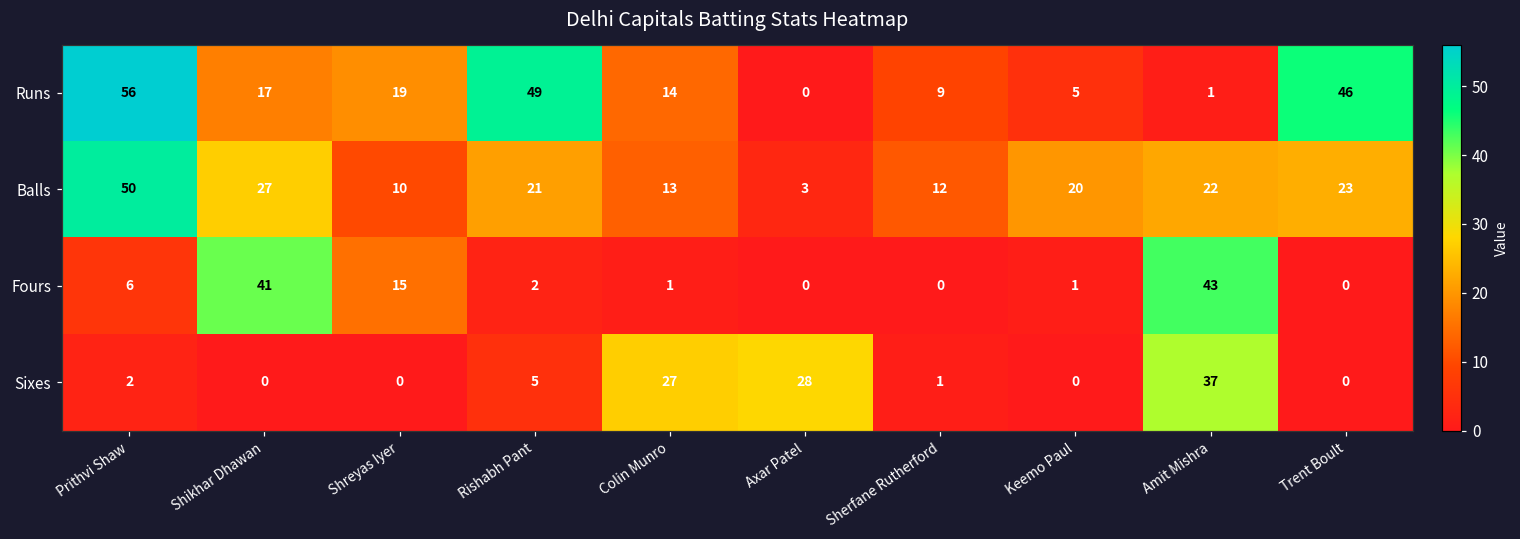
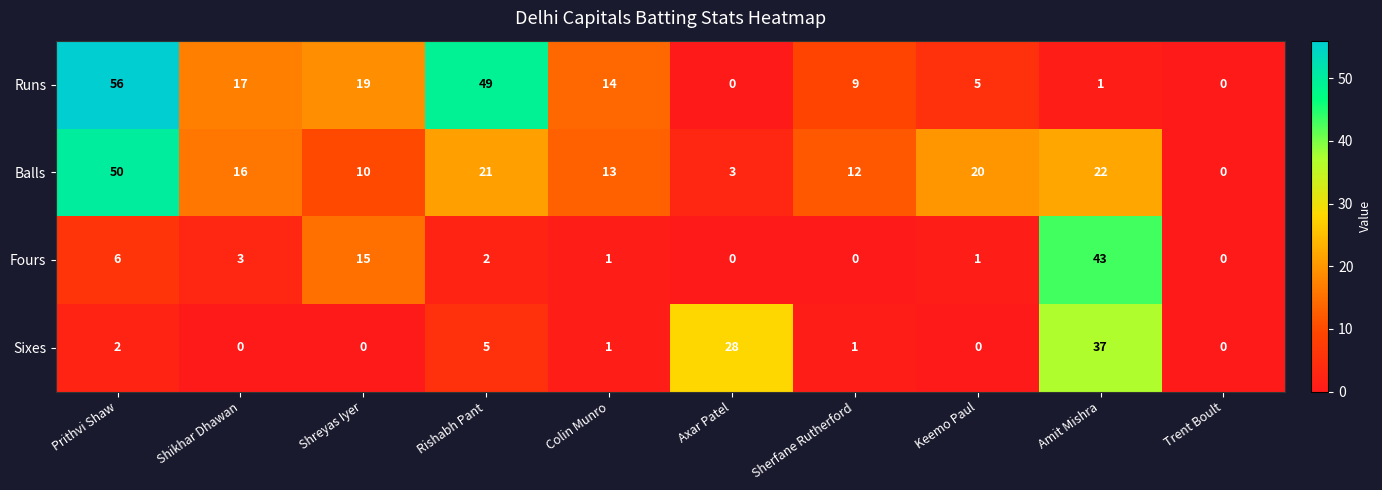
  {
    "Runs": {
      "Prithvi Shaw": 56,
      "Shikhar Dhawan": 17,
      "Shreyas Iyer": 19,
      "Rishabh Pant": 49,
      "Colin Munro": 14,
      "Axar Patel": 0,
      "Sherfane Rutherford": 9,
      "Keemo Paul": 5,
      "Amit Mishra": 1,
-     "Trent Boult": 46
+     "Trent Boult": 0
    },
    "Balls": {
      "Prithvi Shaw": 50,
-     "Shikhar Dhawan": 27,
+     "Shikhar Dhawan": 16,
      "Shreyas Iyer": 10,
      "Rishabh Pant": 21,
      "Colin Munro": 13,
      "Axar Patel": 3,
      "Sherfane Rutherford": 12,
      "Keemo Paul": 20,
      "Amit Mishra": 22,
-     "Trent Boult": 23
+     "Trent Boult": 0
    },
    "Fours": {
      "Prithvi Shaw": 6,
-     "Shikhar Dhawan": 41,
+     "Shikhar Dhawan": 3,
      "Shreyas Iyer": 15,
      "Rishabh Pant": 2,
      "Colin Munro": 1,
      "Axar Patel": 0,
      "Sherfane Rutherford": 0,
      "Keemo Paul": 1,
      "Amit Mishra": 43,
      "Trent Boult": 0
    },
    "Sixes": {
      "Prithvi Shaw": 2,
      "Shikhar Dhawan": 0,
      "Shreyas Iyer": 0,
      "Rishabh Pant": 5,
-     "Colin Munro": 27,
+     "Colin Munro": 1,
      "Axar Patel": 28,
      "Sherfane Rutherford": 1,
      "Keemo Paul": 0,
      "Amit Mishra": 37,
      "Trent Boult": 0
    }
  }
